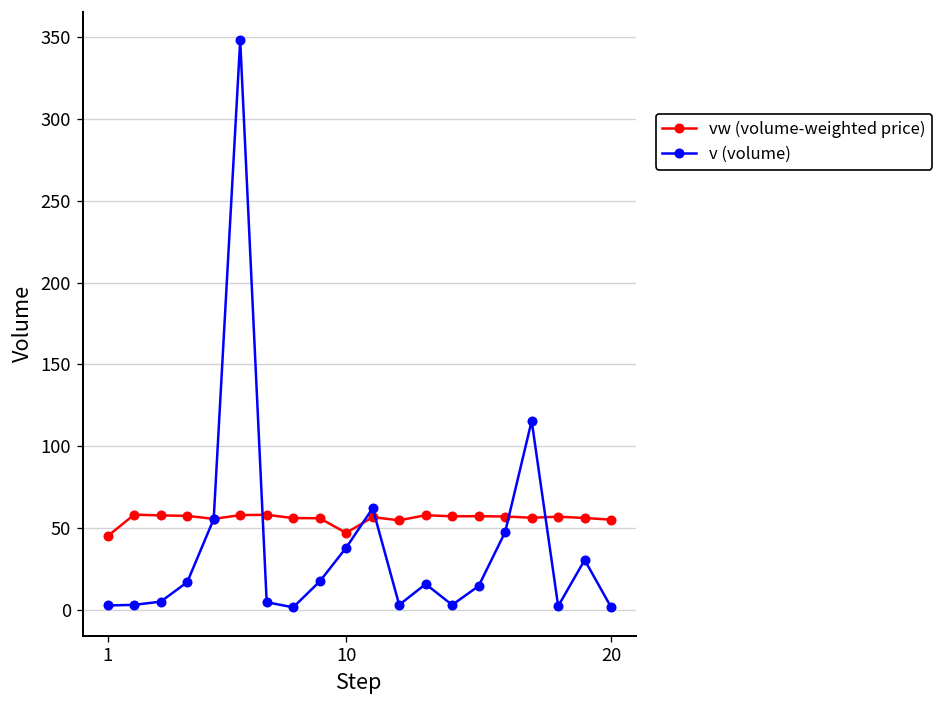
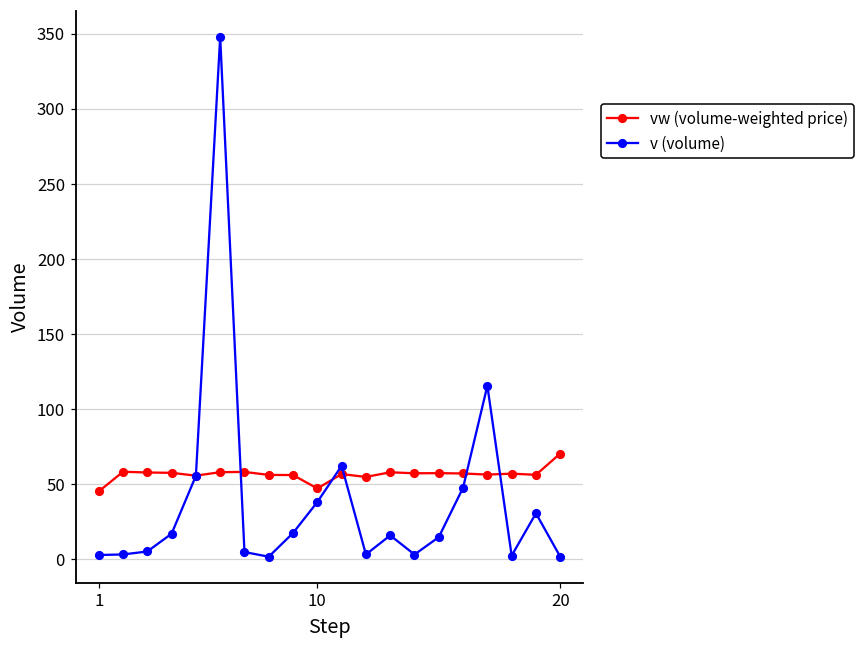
  {
    "vw (volume-weighted price)": {
      "1": 45,
      "10": 47,
-     "20": 55
+     "20": 70
    },
    "v (volume)": {
      "1": 3,
      "10": 38,
      "20": 2
    }
  }
